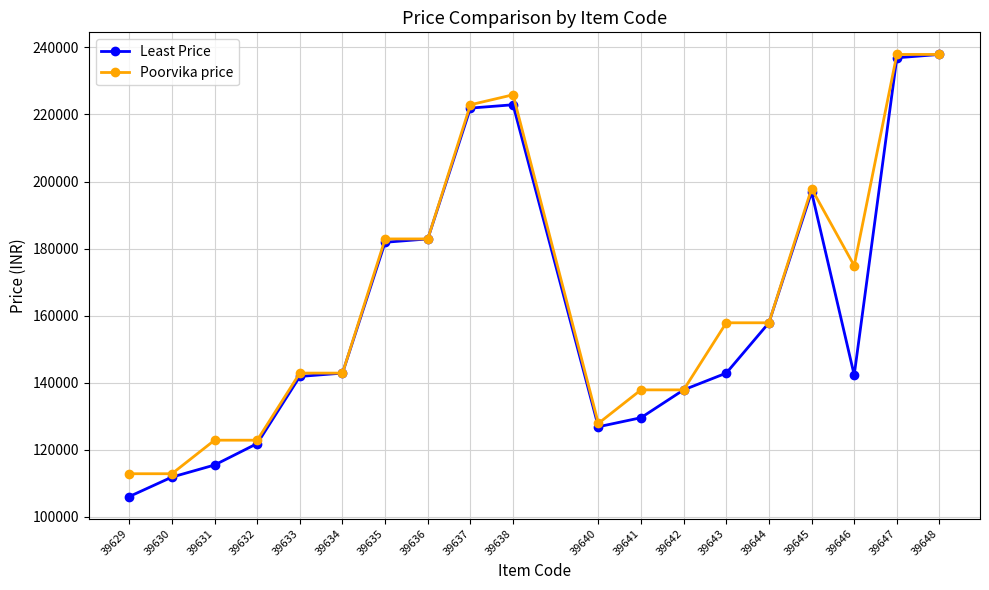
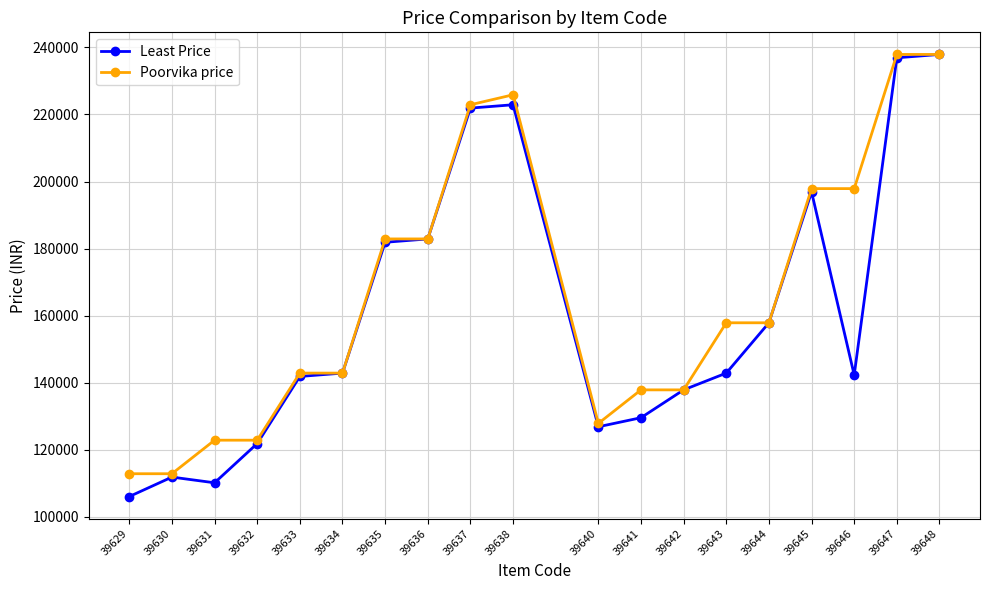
  {
    "Least Price": {
      "39629": 106000,
      "39630": 112000,
-     "39631": 116000,
+     "39631": 110000,
      "39632": 122000,
      "39633": 142000,
      "39635": 182000,
      "39637": 222000,
      "39638": 223000,
      "39640": 127000,
      "39641": 130000,
      "39643": 143000,
      "39645": 197000,
      "39646": 142000,
      "39647": 237000
    },
    "Poorvika price": {
      "39629": 113000,
      "39630": 113000,
      "39631": 123000,
      "39632": 123000,
      "39633": 143000,
      "39635": 183000,
      "39637": 223000,
      "39638": 226000,
      "39640": 128000,
      "39641": 138000,
      "39643": 158000,
      "39645": 198000,
-     "39646": 175000,
+     "39646": 198000,
      "39647": 238000
    }
  }
